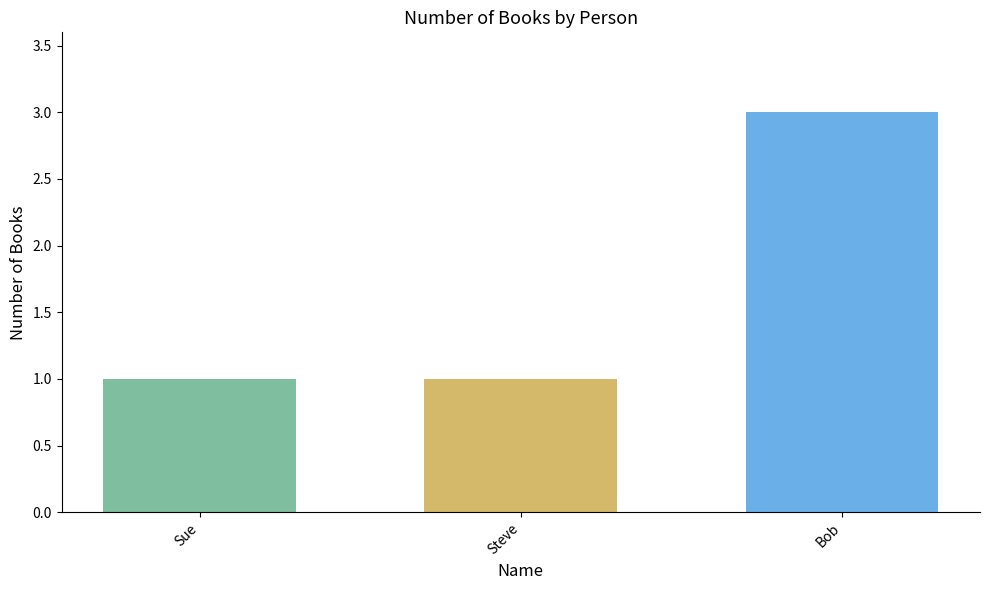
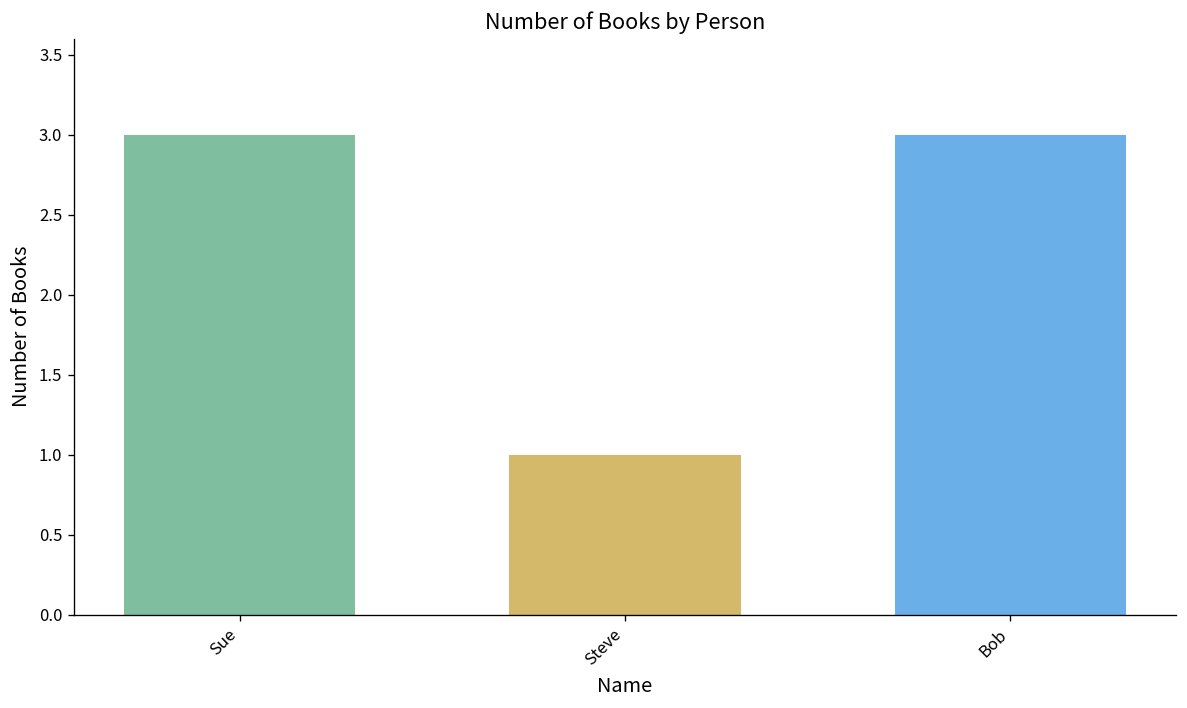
  {
-   "Sue": 1,
+   "Sue": 3,
    "Steve": 1,
    "Bob": 3
  }
